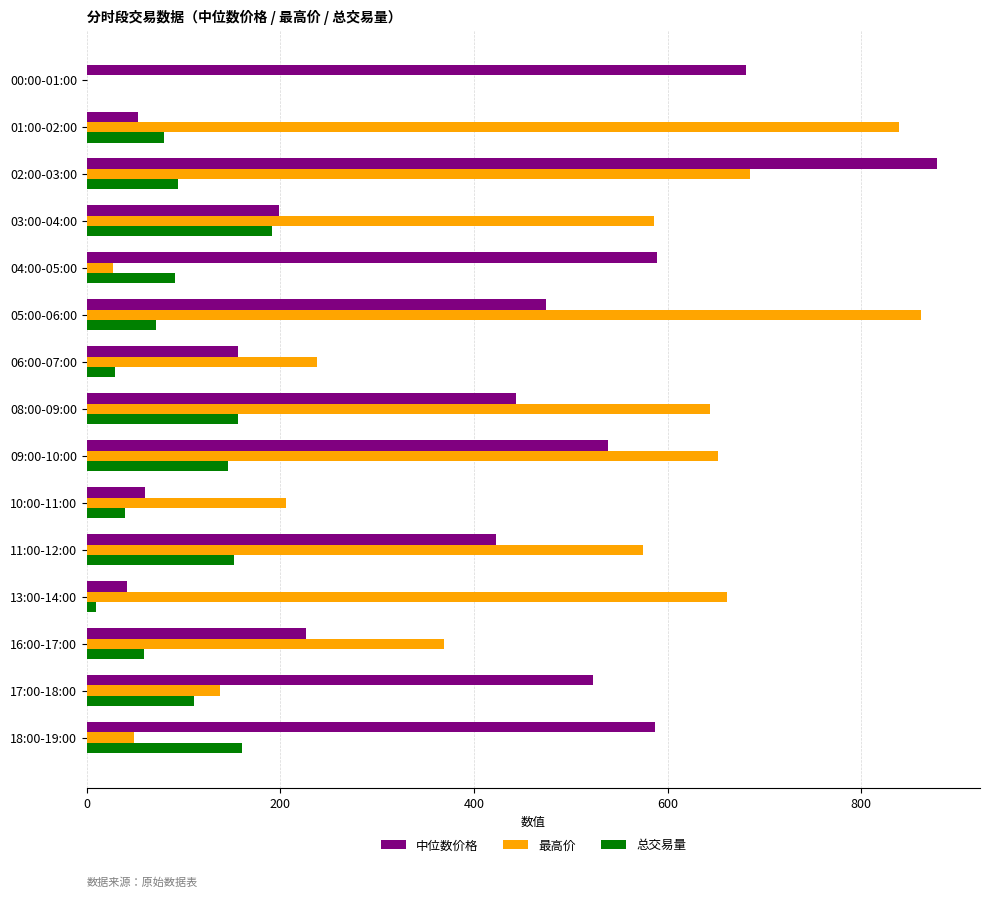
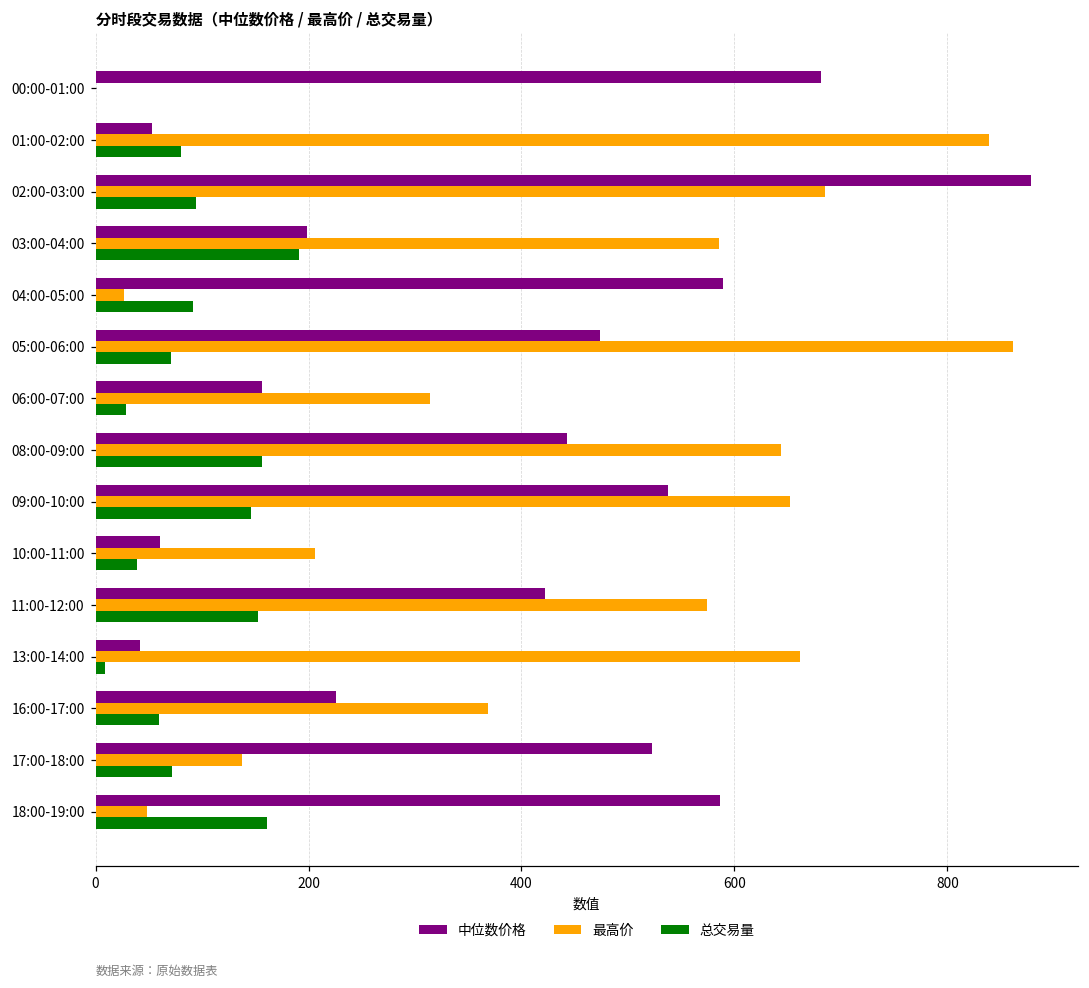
  {
    "中位数价格": {
      "00:00-01:00": 680,
      "01:00-02:00": 50,
      "02:00-03:00": 880,
      "03:00-04:00": 200,
      "04:00-05:00": 590,
      "05:00-06:00": 470,
      "06:00-07:00": 160,
      "08:00-09:00": 440,
      "09:00-10:00": 540,
      "10:00-11:00": 60,
      "11:00-12:00": 420,
      "13:00-14:00": 40,
      "16:00-17:00": 230,
      "17:00-18:00": 520,
      "18:00-19:00": 590
    },
    "最高价": {
      "00:00-01:00": 0,
      "01:00-02:00": 840,
      "02:00-03:00": 680,
      "03:00-04:00": 590,
      "04:00-05:00": 30,
      "05:00-06:00": 860,
-     "06:00-07:00": 240,
+     "06:00-07:00": 310,
      "08:00-09:00": 640,
      "09:00-10:00": 650,
      "10:00-11:00": 210,
      "11:00-12:00": 570,
      "13:00-14:00": 660,
      "16:00-17:00": 370,
      "17:00-18:00": 140,
      "18:00-19:00": 50
    },
    "总交易量": {
      "00:00-01:00": 0,
      "01:00-02:00": 80,
      "02:00-03:00": 90,
      "03:00-04:00": 190,
      "04:00-05:00": 90,
      "05:00-06:00": 70,
      "06:00-07:00": 30,
      "08:00-09:00": 160,
      "09:00-10:00": 150,
      "10:00-11:00": 40,
      "11:00-12:00": 150,
      "13:00-14:00": 10,
      "16:00-17:00": 60,
-     "17:00-18:00": 110,
+     "17:00-18:00": 70,
      "18:00-19:00": 160
    }
  }
